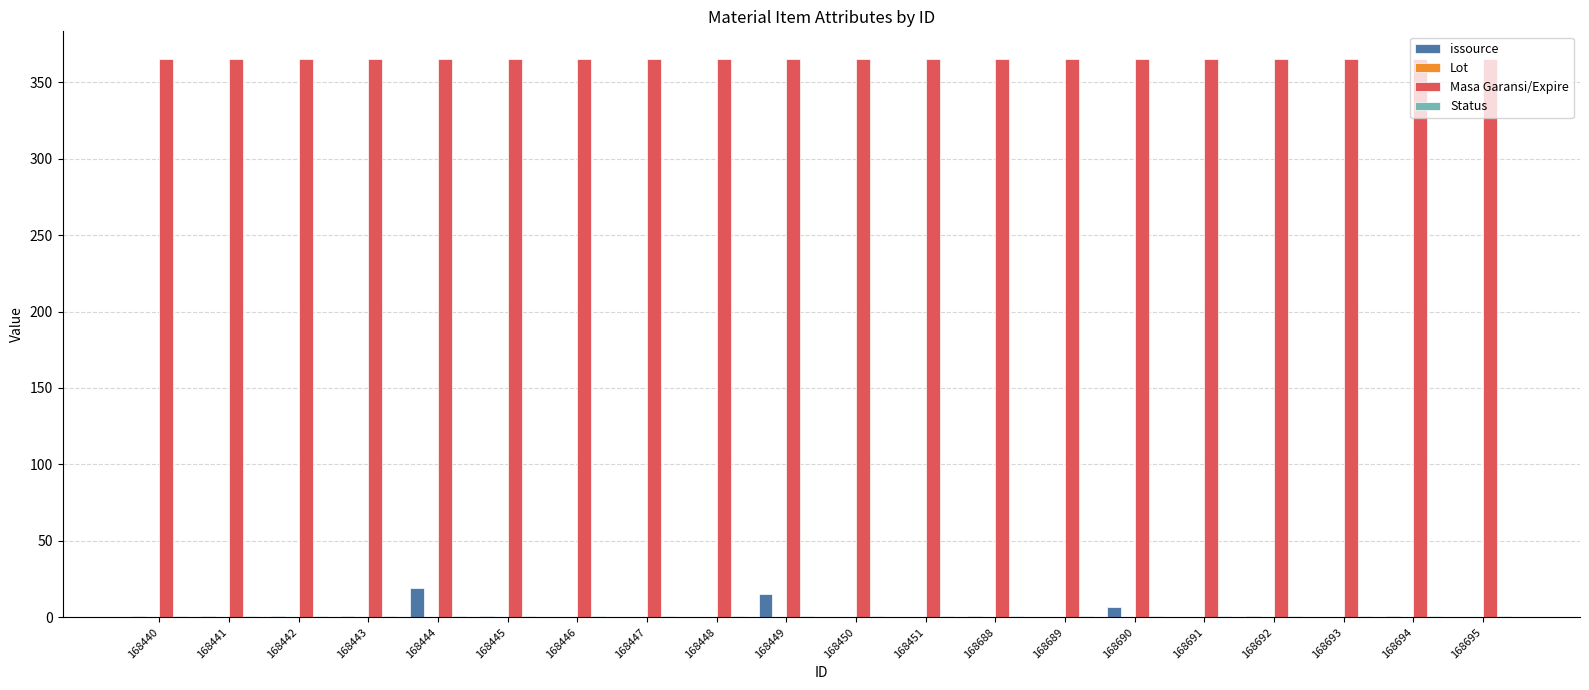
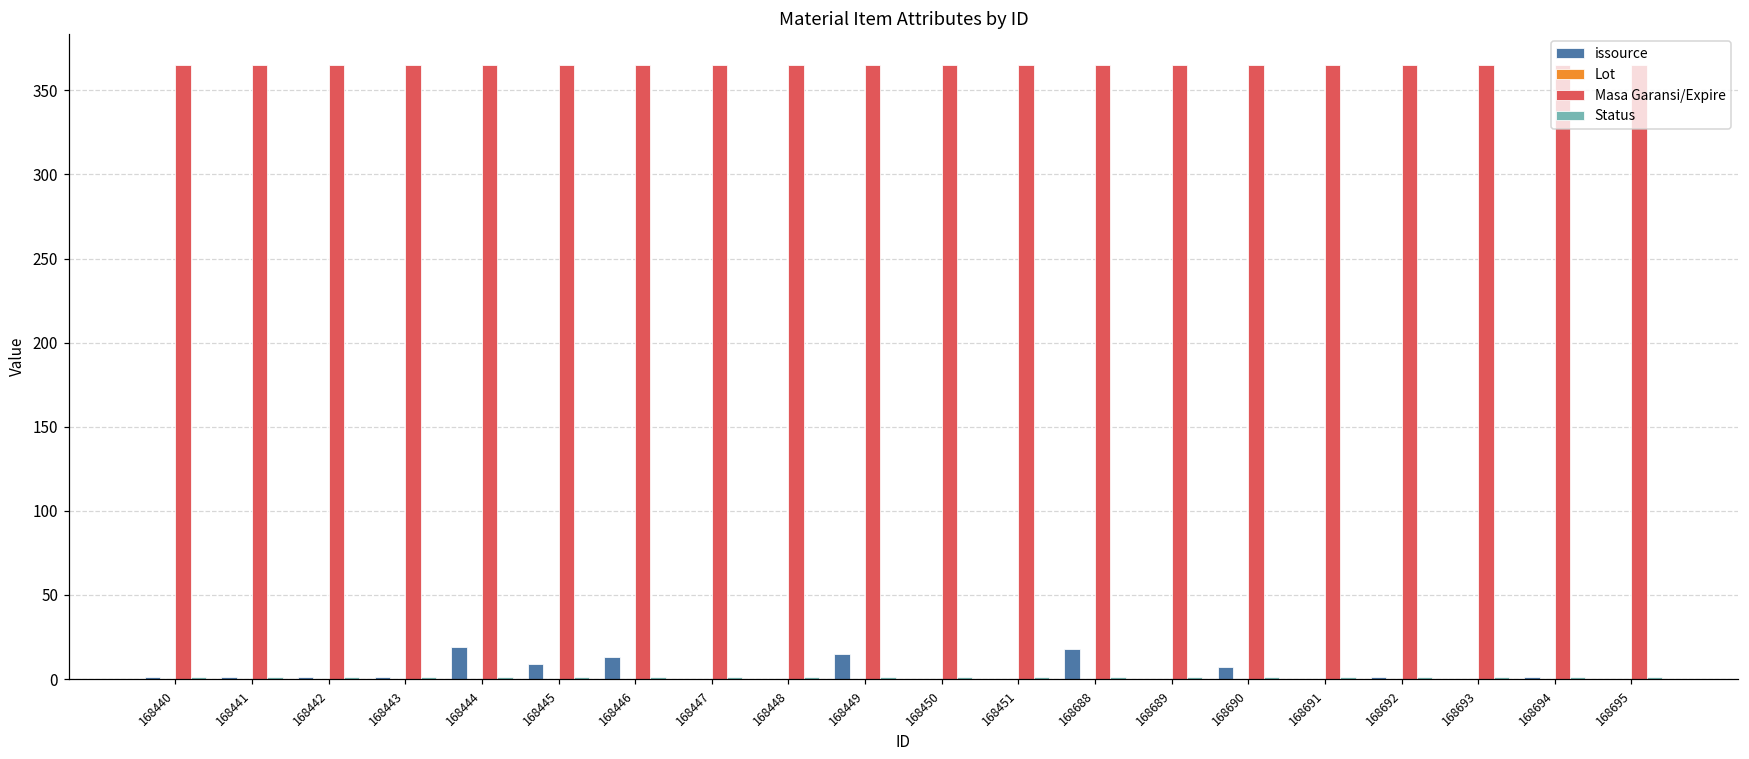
  {
    "issource": {
      "168444": 19,
-     "168445": 1,
-     "168446": 0,
+     "168445": 9,
+     "168446": 13,
      "168447": 0,
      "168448": 0,
      "168449": 15,
      "168450": 0,
      "168451": 0,
-     "168688": 1,
+     "168688": 18,
      "168689": 0,
      "168690": 7,
      "168691": 0,
      "168693": 0,
      "168695": 0
    },
    "Lot": {
      "168440": 0,
      "168441": 0,
      "168442": 0,
      "168443": 0,
      "168444": 0,
      "168445": 0,
      "168446": 0,
      "168447": 0,
      "168448": 0,
      "168449": 0,
      "168450": 0,
      "168451": 0,
      "168688": 0,
      "168689": 0,
      "168690": 0,
      "168691": 0,
      "168692": 0,
      "168693": 0,
      "168694": 0,
      "168695": 0
    },
    "Masa Garansi/Expire": {
      "168440": 365,
      "168441": 365,
      "168442": 365,
      "168443": 365,
      "168444": 365,
      "168445": 365,
      "168446": 365,
      "168447": 365,
      "168448": 365,
      "168449": 365,
      "168450": 365,
      "168451": 365,
      "168688": 365,
      "168689": 365,
      "168690": 365,
      "168691": 365,
      "168692": 365,
      "168693": 365
    }
  }
